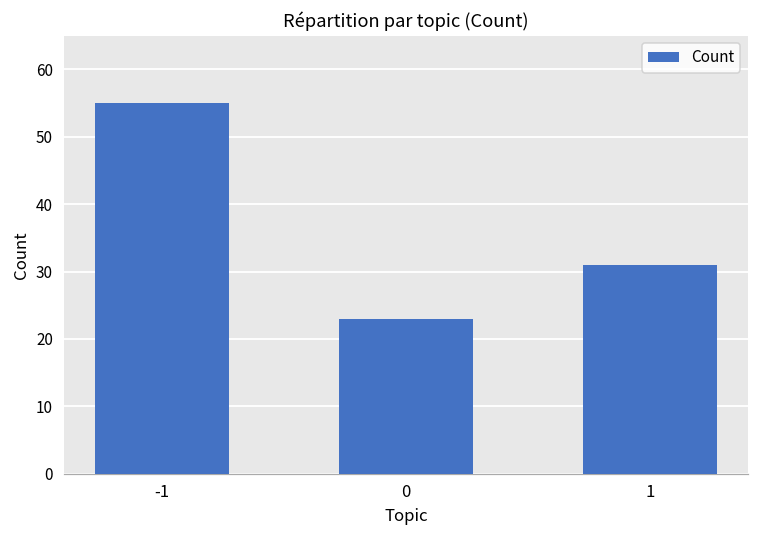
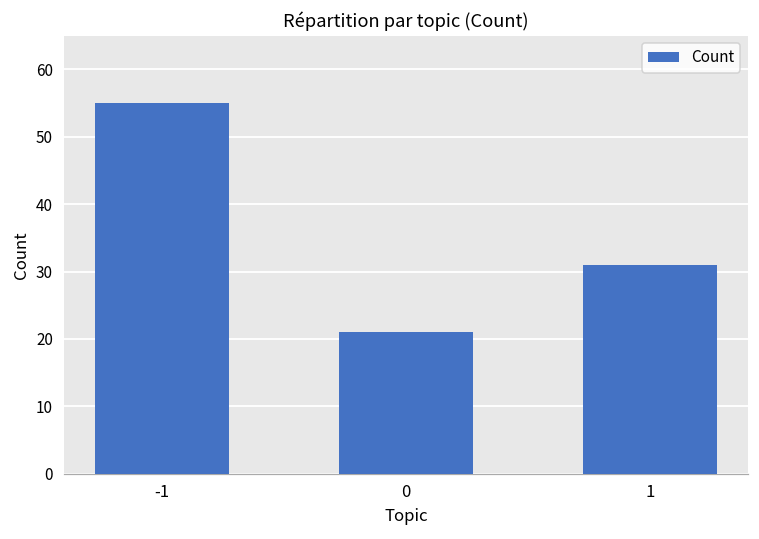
  {
    "-1": 55,
-   "0": 23,
+   "0": 21,
    "1": 31
  }
